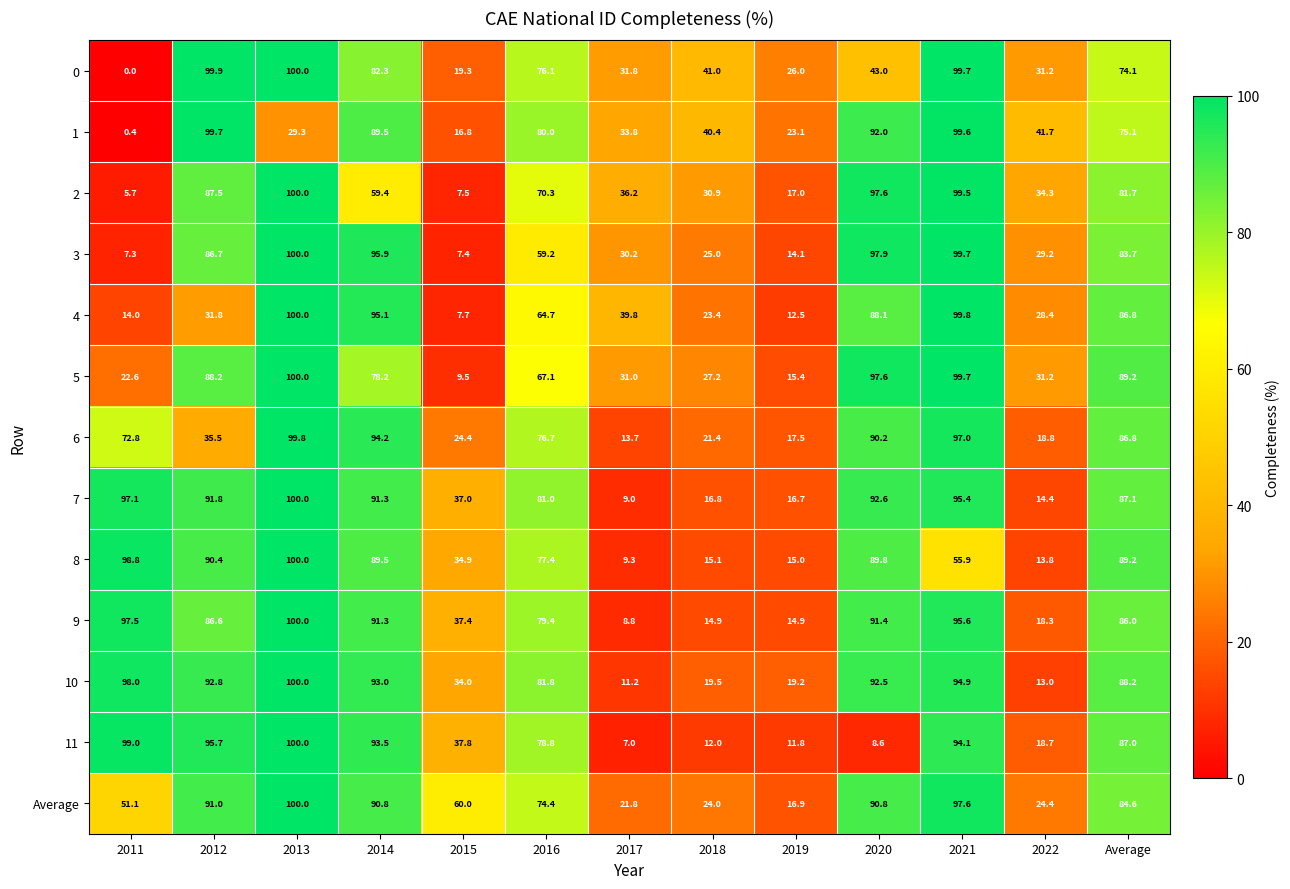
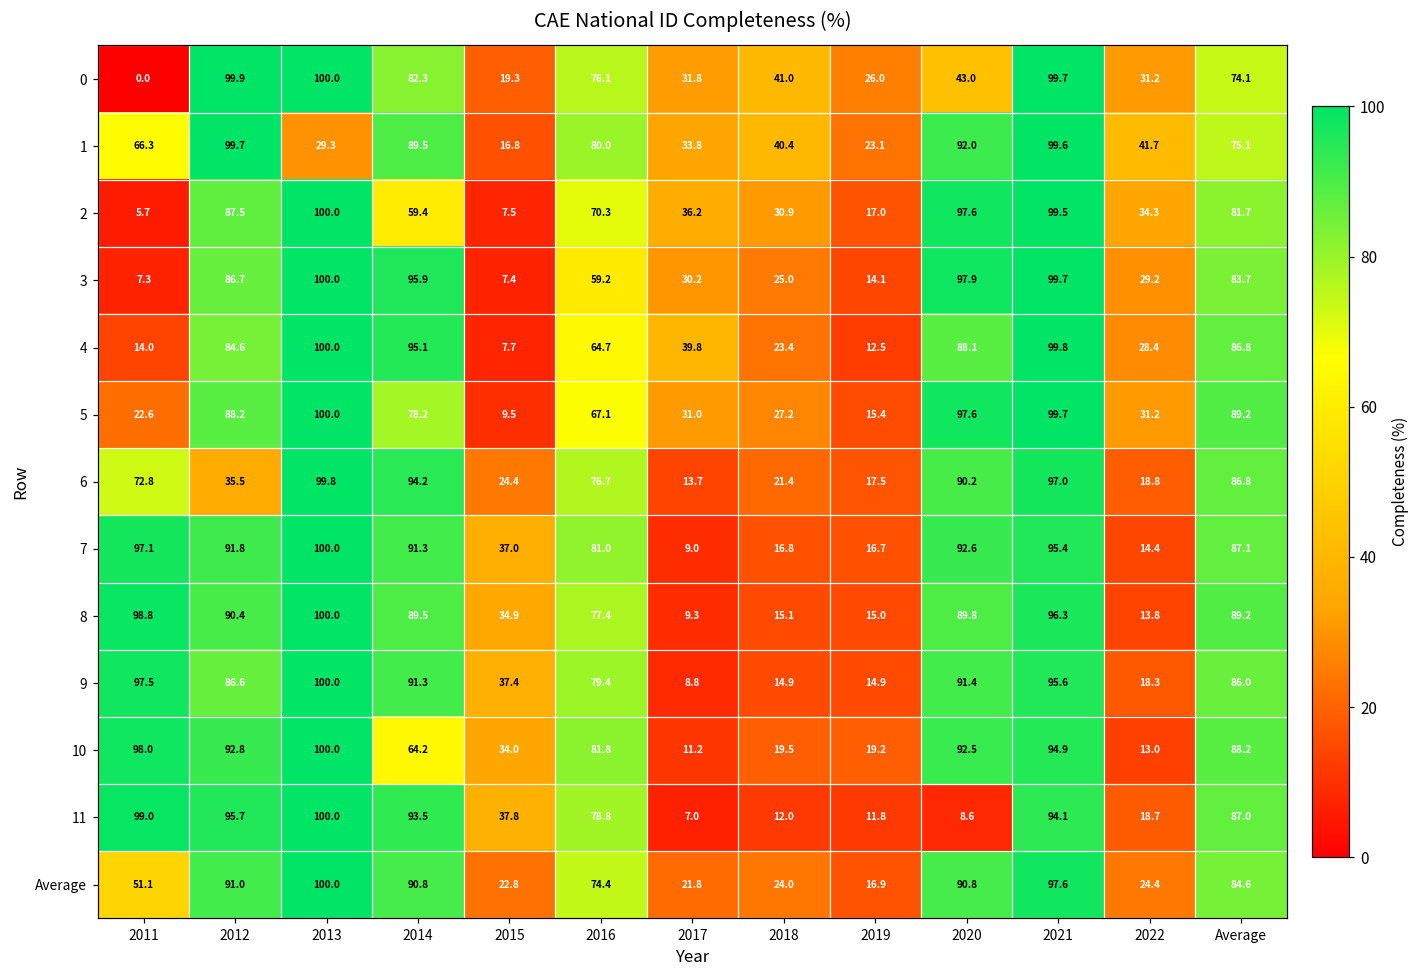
  {
    "0": {
      "2011": 0.0,
      "2012": 99.9,
      "2013": 100.0,
      "2014": 82.3,
      "2015": 19.3,
      "2016": 76.1,
      "2017": 31.8,
      "2018": 41.0,
      "2019": 26.0,
      "2020": 43.0,
      "2021": 99.7,
      "2022": 31.2,
      "Average": 74.1
    },
    "1": {
-     "2011": 0.4,
+     "2011": 66.3,
      "2012": 99.7,
      "2013": 29.3,
      "2014": 89.5,
      "2015": 16.8,
      "2016": 80.0,
      "2017": 33.8,
      "2018": 40.4,
      "2019": 23.1,
      "2020": 92.0,
      "2021": 99.6,
      "2022": 41.7,
      "Average": 75.1
    },
    "2": {
      "2011": 5.7,
      "2012": 87.5,
      "2013": 100.0,
      "2014": 59.4,
      "2015": 7.5,
      "2016": 70.3,
      "2017": 36.2,
      "2018": 30.9,
      "2019": 17.0,
      "2020": 97.6,
      "2021": 99.5,
      "2022": 34.3,
      "Average": 81.7
    },
    "3": {
      "2011": 7.3,
      "2012": 86.7,
      "2013": 100.0,
      "2014": 95.9,
      "2015": 7.4,
      "2016": 59.2,
      "2017": 30.2,
      "2018": 25.0,
      "2019": 14.1,
      "2020": 97.9,
      "2021": 99.7,
      "2022": 29.2,
      "Average": 83.7
    },
    "4": {
      "2011": 14.0,
-     "2012": 31.8,
+     "2012": 84.6,
      "2013": 100.0,
      "2014": 95.1,
      "2015": 7.7,
      "2016": 64.7,
      "2017": 39.8,
      "2018": 23.4,
      "2019": 12.5,
      "2020": 88.1,
      "2021": 99.8,
      "2022": 28.4,
      "Average": 86.8
    },
    "5": {
      "2011": 22.6,
      "2012": 88.2,
      "2013": 100.0,
      "2014": 78.2,
      "2015": 9.5,
      "2016": 67.1,
      "2017": 31.0,
      "2018": 27.2,
      "2019": 15.4,
      "2020": 97.6,
      "2021": 99.7,
      "2022": 31.2,
      "Average": 89.2
    },
    "6": {
      "2011": 72.8,
      "2012": 35.5,
      "2013": 99.8,
      "2014": 94.2,
      "2015": 24.4,
      "2016": 76.7,
      "2017": 13.7,
      "2018": 21.4,
      "2019": 17.5,
      "2020": 90.2,
      "2021": 97.0,
      "2022": 18.8,
      "Average": 86.8
    },
    "7": {
      "2011": 97.1,
      "2012": 91.8,
      "2013": 100.0,
      "2014": 91.3,
      "2015": 37.0,
      "2016": 81.0,
      "2017": 9.0,
      "2018": 16.8,
      "2019": 16.7,
      "2020": 92.6,
      "2021": 95.4,
      "2022": 14.4,
      "Average": 87.1
    },
    "8": {
      "2011": 98.8,
      "2012": 90.4,
      "2013": 100.0,
      "2014": 89.5,
      "2015": 34.9,
      "2016": 77.4,
      "2017": 9.3,
      "2018": 15.1,
      "2019": 15.0,
      "2020": 89.8,
-     "2021": 55.9,
+     "2021": 96.3,
      "2022": 13.8,
      "Average": 89.2
    },
    "9": {
      "2011": 97.5,
      "2012": 86.6,
      "2013": 100.0,
      "2014": 91.3,
      "2015": 37.4,
      "2016": 79.4,
      "2017": 8.8,
      "2018": 14.9,
      "2019": 14.9,
      "2020": 91.4,
      "2021": 95.6,
      "2022": 18.3,
      "Average": 86.0
    },
    "10": {
      "2011": 98.0,
      "2012": 92.8,
      "2013": 100.0,
-     "2014": 93.0,
+     "2014": 64.2,
      "2015": 34.0,
      "2016": 81.8,
      "2017": 11.2,
      "2018": 19.5,
      "2019": 19.2,
      "2020": 92.5,
      "2021": 94.9,
      "2022": 13.0,
      "Average": 88.2
    },
    "11": {
      "2011": 99.0,
      "2012": 95.7,
      "2013": 100.0,
      "2014": 93.5,
      "2015": 37.8,
      "2016": 78.8,
      "2017": 7.0,
      "2018": 12.0,
      "2019": 11.8,
      "2020": 8.6,
      "2021": 94.1,
      "2022": 18.7,
      "Average": 87.0
    },
    "Average": {
      "2011": 51.1,
      "2012": 91.0,
      "2013": 100.0,
      "2014": 90.8,
-     "2015": 60.0,
+     "2015": 22.8,
      "2016": 74.4,
      "2017": 21.8,
      "2018": 24.0,
      "2019": 16.9,
      "2020": 90.8,
      "2021": 97.6,
      "2022": 24.4,
      "Average": 84.6
    }
  }
